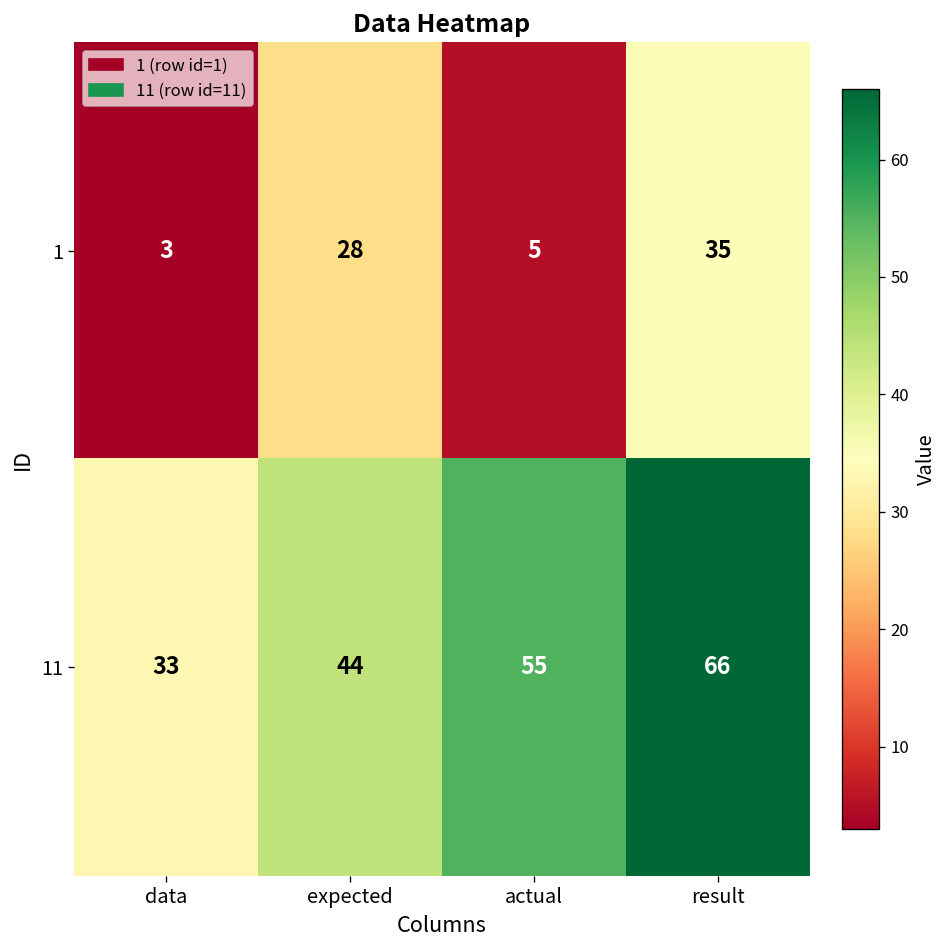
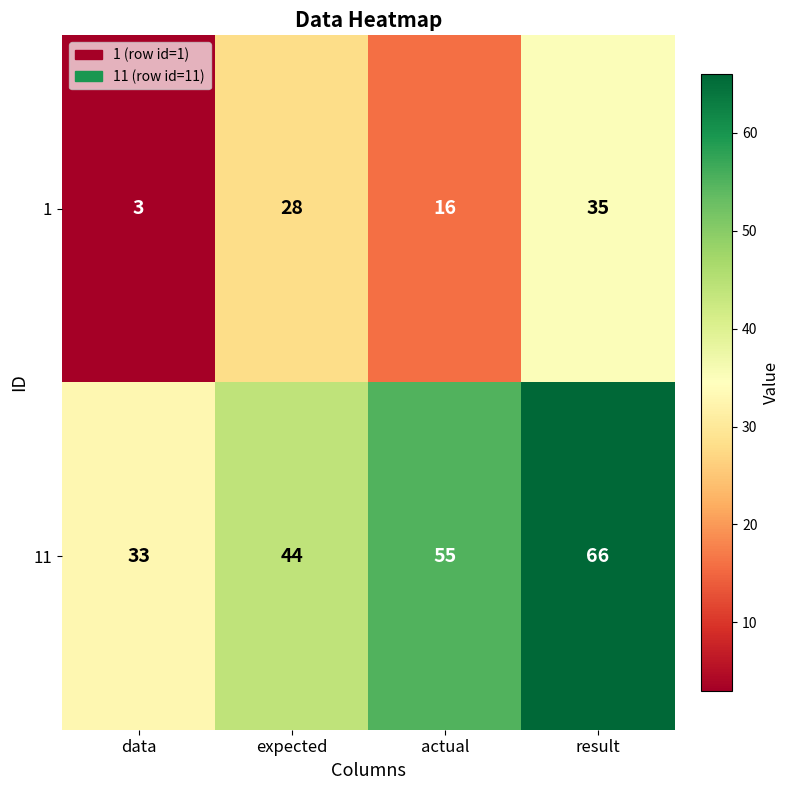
  {
    "1": {
      "data": 3,
      "expected": 28,
-     "actual": 5,
+     "actual": 16,
      "result": 35
    },
    "11": {
      "data": 33,
      "expected": 44,
      "actual": 55,
      "result": 66
    }
  }
